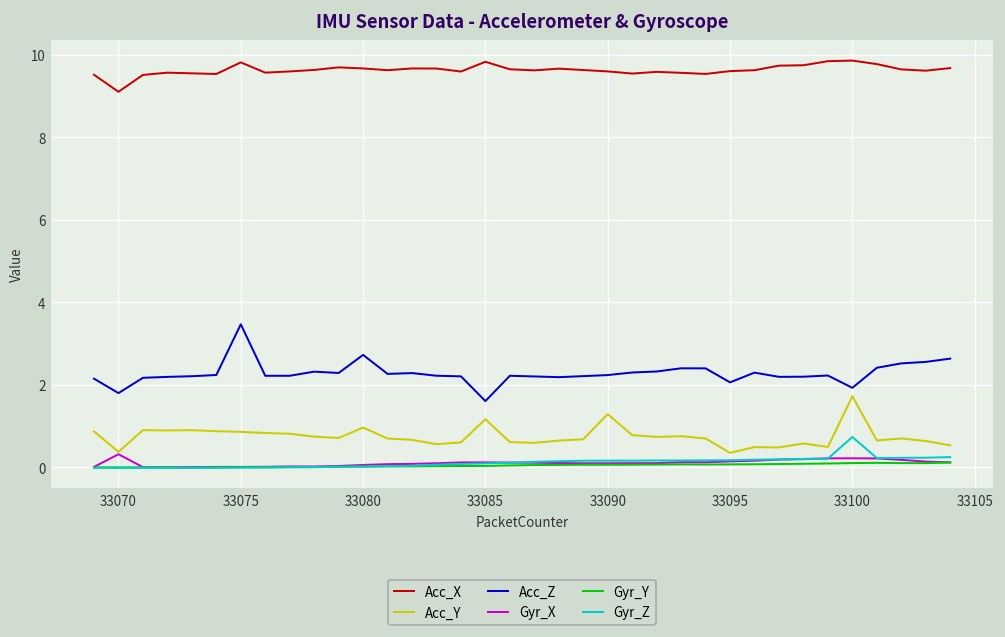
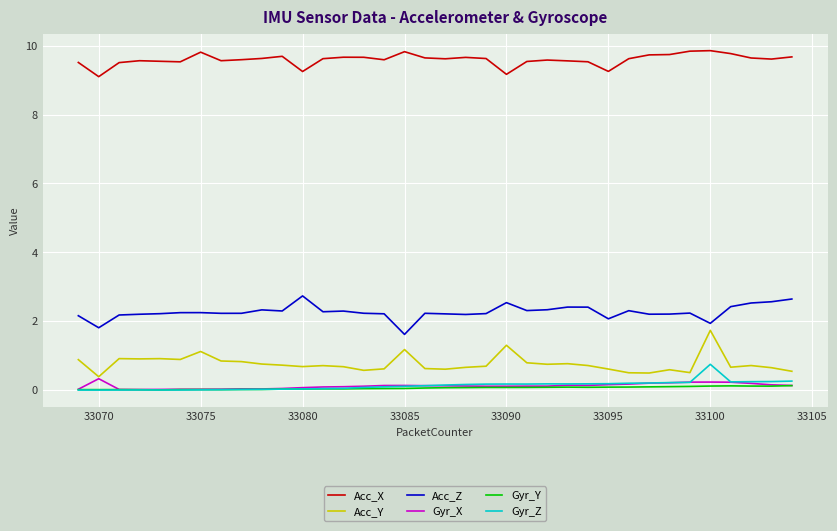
  {
    "Acc_X": {
      "33070": 9.1,
      "33075": 9.8,
-     "33080": 9.7,
+     "33080": 9.3,
      "33085": 9.8,
-     "33090": 9.6,
-     "33095": 9.6,
+     "33090": 9.2,
+     "33095": 9.3,
      "33100": 9.9
    },
    "Acc_Y": {
-     "33075": 0.9,
-     "33080": 1.0,
+     "33075": 1.1,
+     "33080": 0.7,
      "33085": 1.2,
      "33090": 1.3,
-     "33095": 0.4,
+     "33095": 0.6,
      "33100": 1.7
    },
    "Acc_Z": {
      "33070": 1.8,
-     "33075": 3.5,
+     "33075": 2.2,
      "33080": 2.7,
      "33085": 1.6,
-     "33090": 2.2,
+     "33090": 2.5,
      "33095": 2.1,
      "33100": 1.9
    },
    "Gyr_X": {
      "33100": 0.2
    },
    "Gyr_Y": {
      "33100": 0.1
    },
    "Gyr_Z": {
      "33100": 0.7
    }
  }
